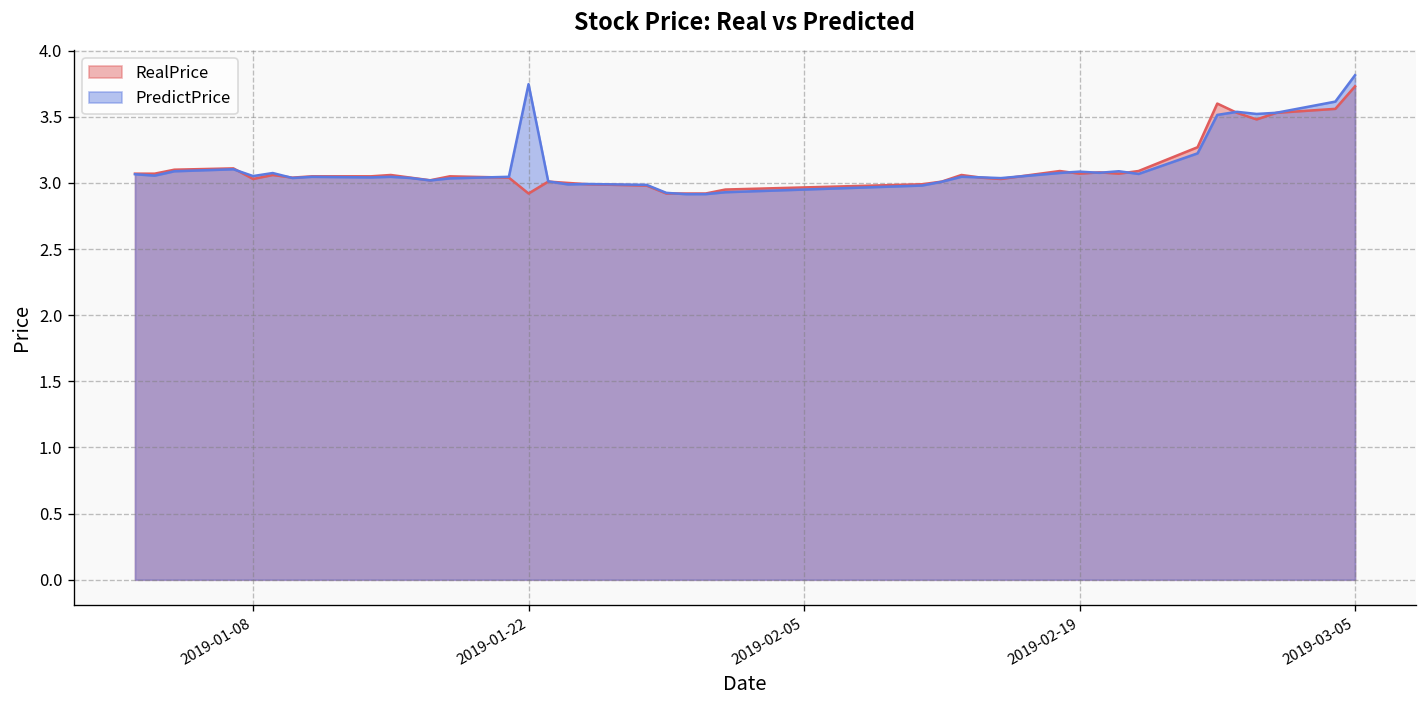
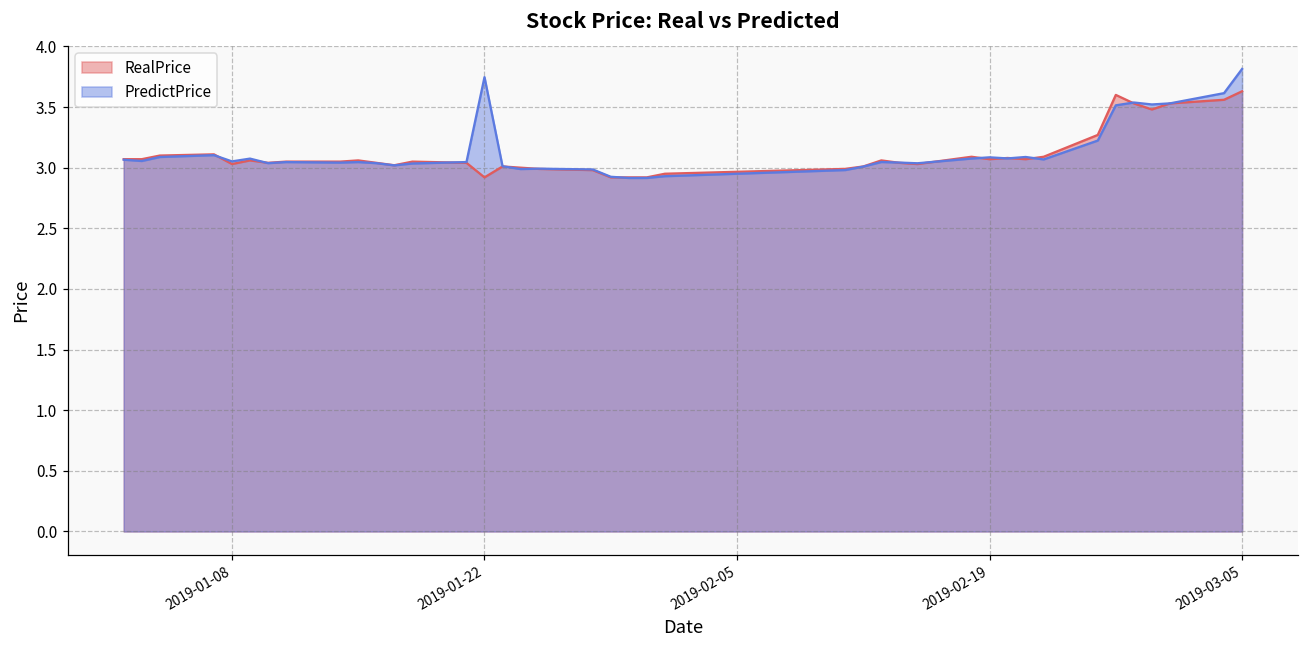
  {
    "RealPrice": {
      "2019-01-22": 2.92,
-     "2019-03-05": 3.73
+     "2019-03-05": 3.63
    },
    "PredictPrice": {
      "2019-01-22": 3.75,
      "2019-03-05": 3.81
    }
  }
